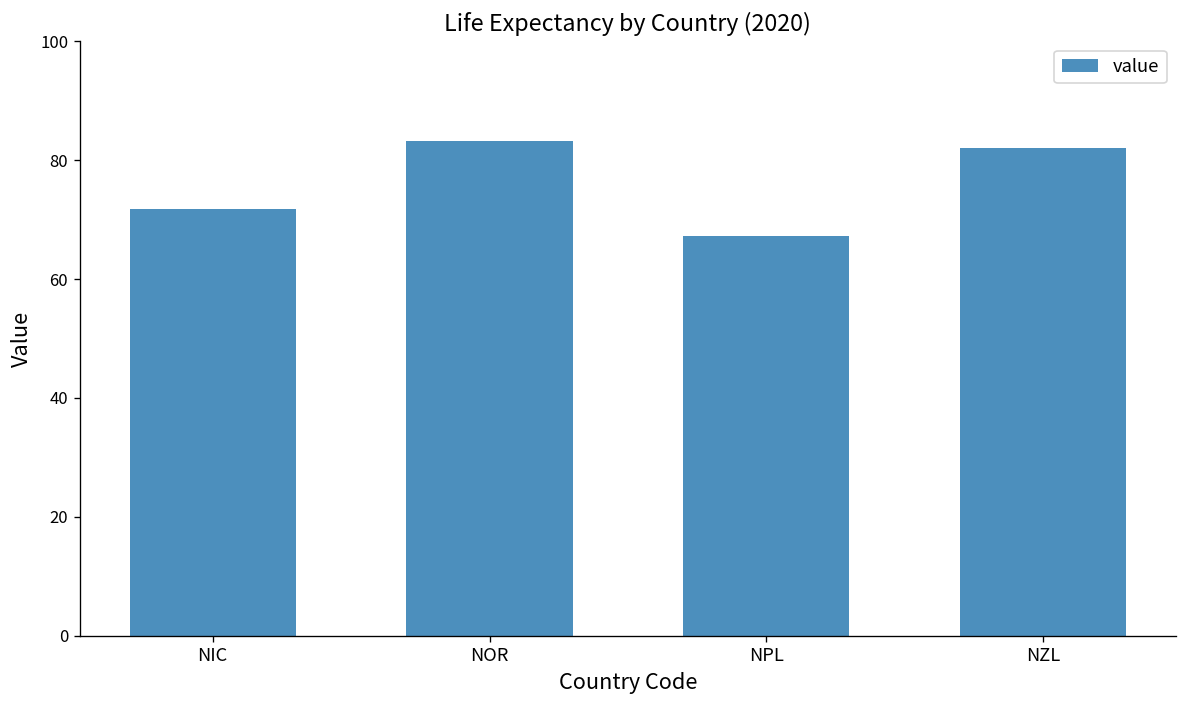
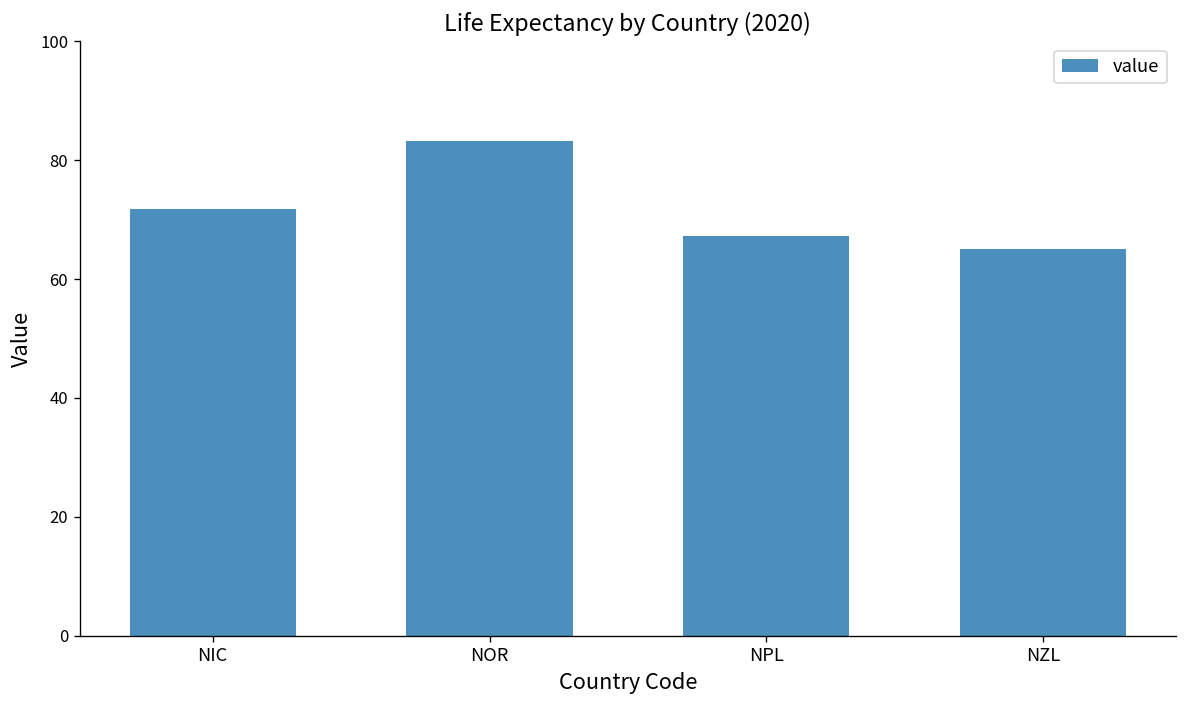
  {
    "NIC": 72,
    "NOR": 83,
    "NPL": 67,
-   "NZL": 82
+   "NZL": 65
  }
